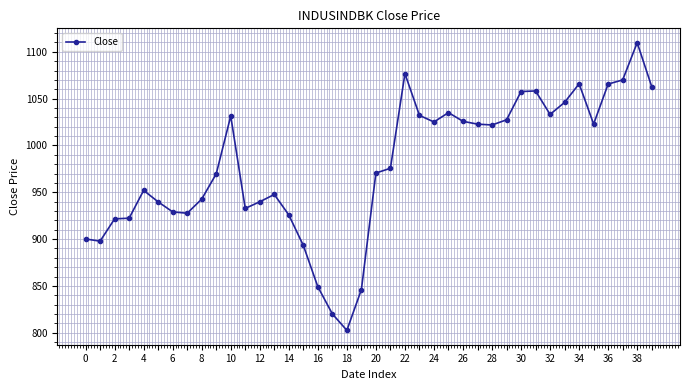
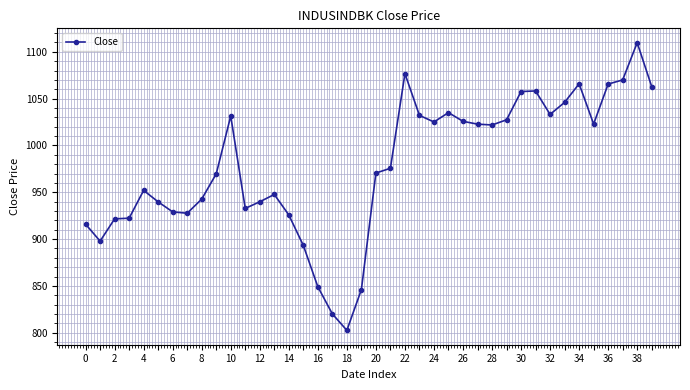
  {
-   "0": 900,
+   "0": 920,
    "2": 920,
    "4": 950,
    "6": 930,
    "8": 940,
    "10": 1030,
    "12": 940,
    "14": 930,
    "16": 850,
    "18": 800,
    "20": 970,
    "22": 1080,
    "24": 1030,
    "26": 1030,
    "28": 1020,
    "30": 1060,
    "32": 1030,
    "34": 1070,
    "36": 1070,
    "38": 1110
  }
